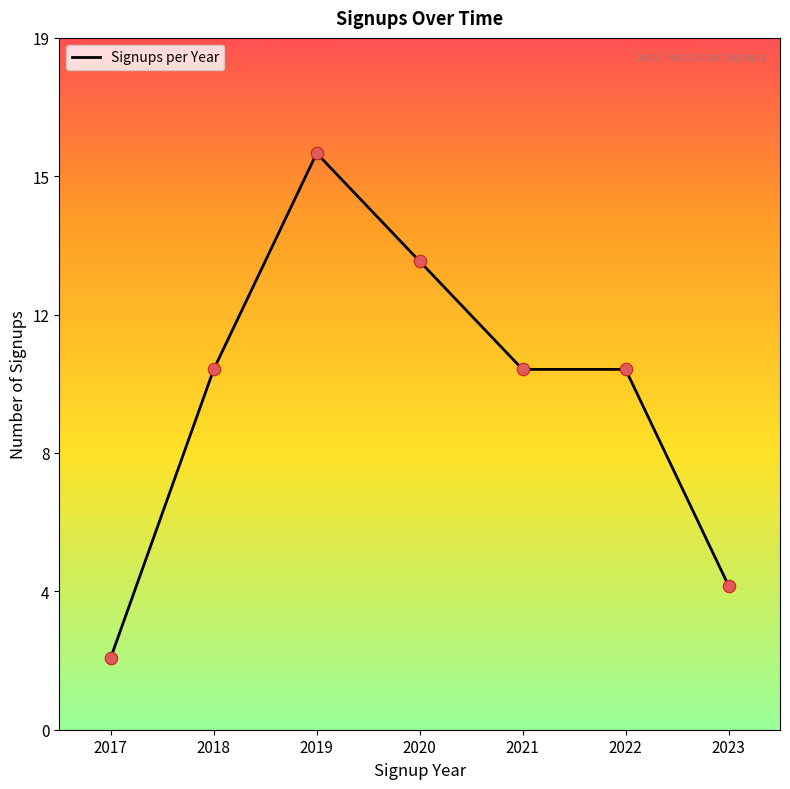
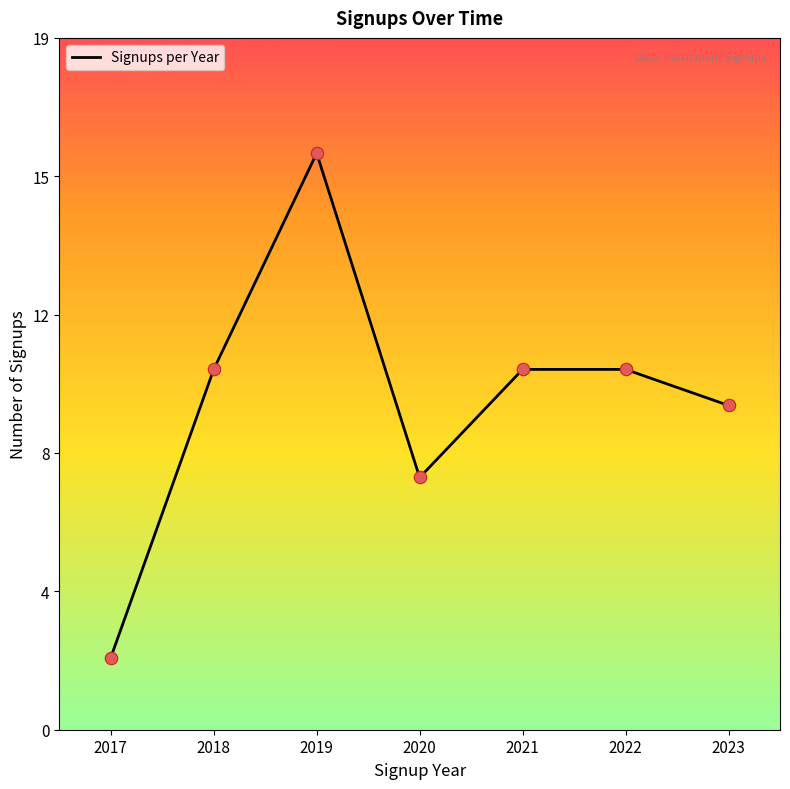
  {
    "2017": 2,
    "2018": 10,
    "2019": 16,
-   "2020": 13,
+   "2020": 7,
    "2021": 10,
    "2022": 10,
-   "2023": 4
+   "2023": 9
  }
